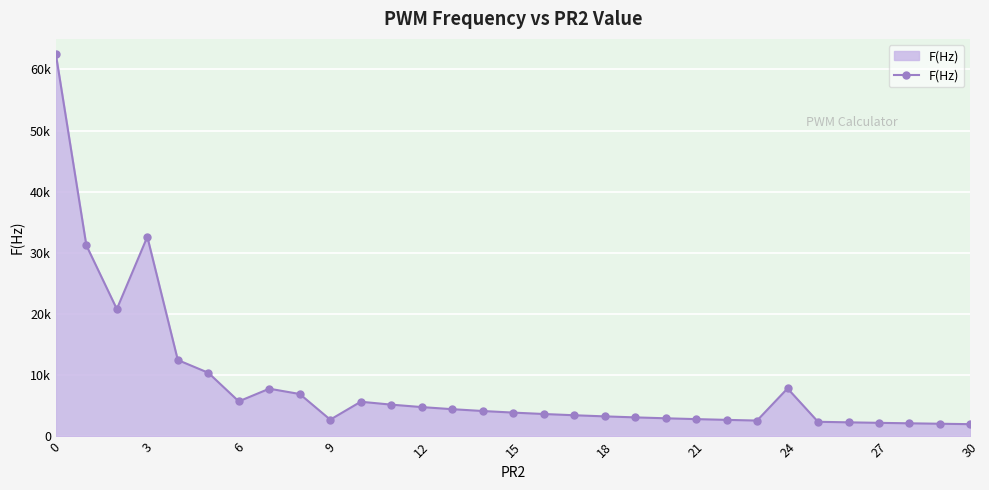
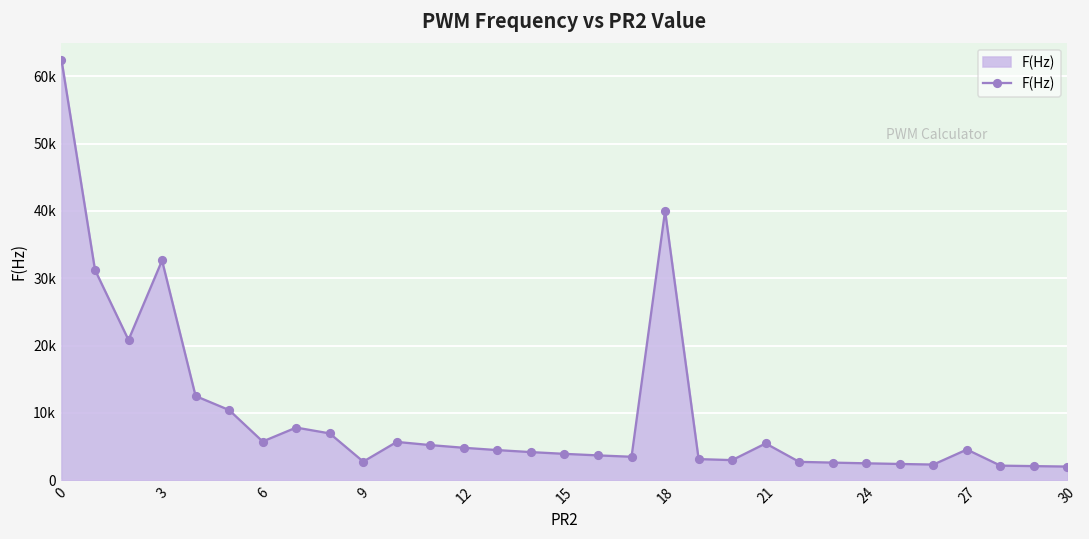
  {
    "0": 63000,
    "3": 33000,
    "6": 6000,
    "9": 3000,
    "12": 5000,
    "15": 4000,
-   "18": 3000,
-   "21": 3000,
-   "24": 8000,
-   "27": 2000,
+   "18": 40000,
+   "21": 5000,
+   "24": 3000,
+   "27": 5000,
    "30": 2000
  }
